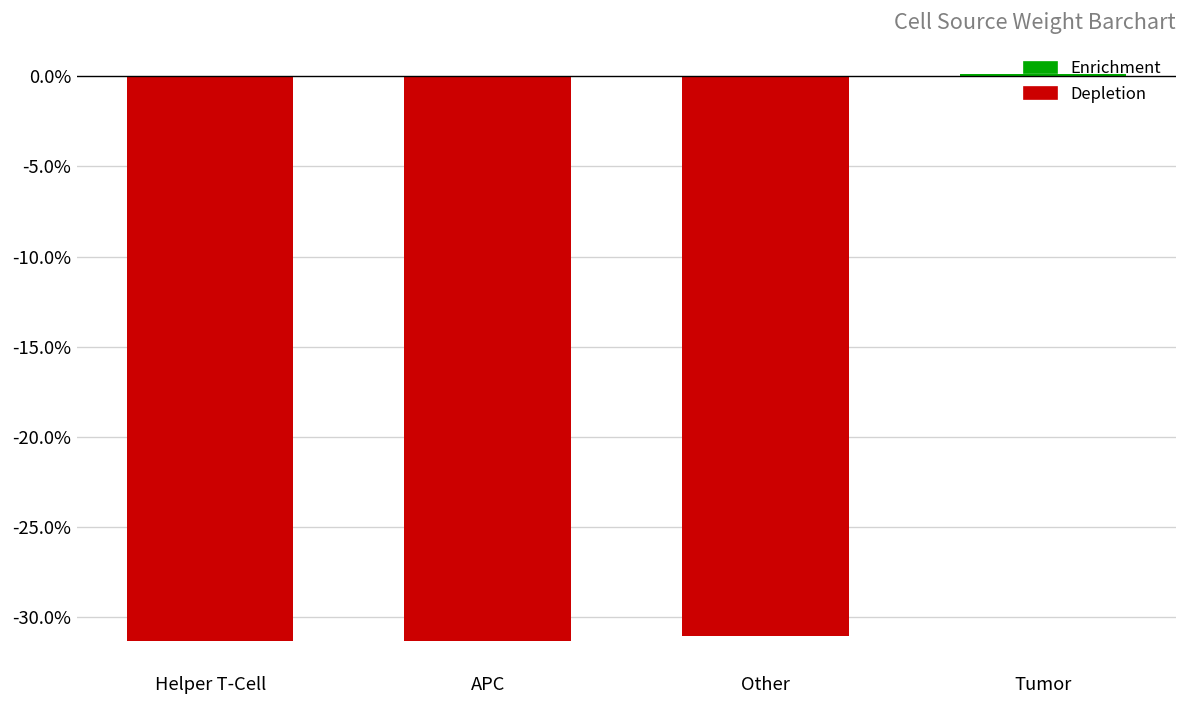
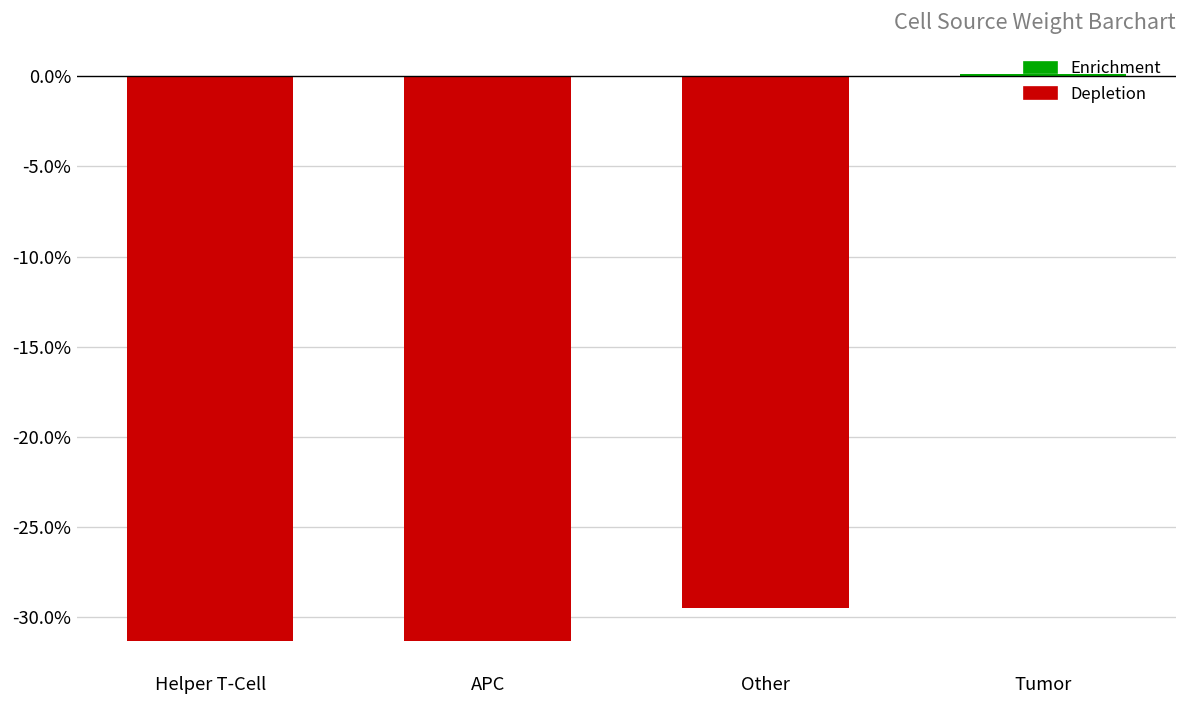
  {
    "Helper T-Cell": "-31.3%",
    "APC": "-31.3%",
-   "Other": "-31.0%"
+   "Other": "-29.5%"
  }
